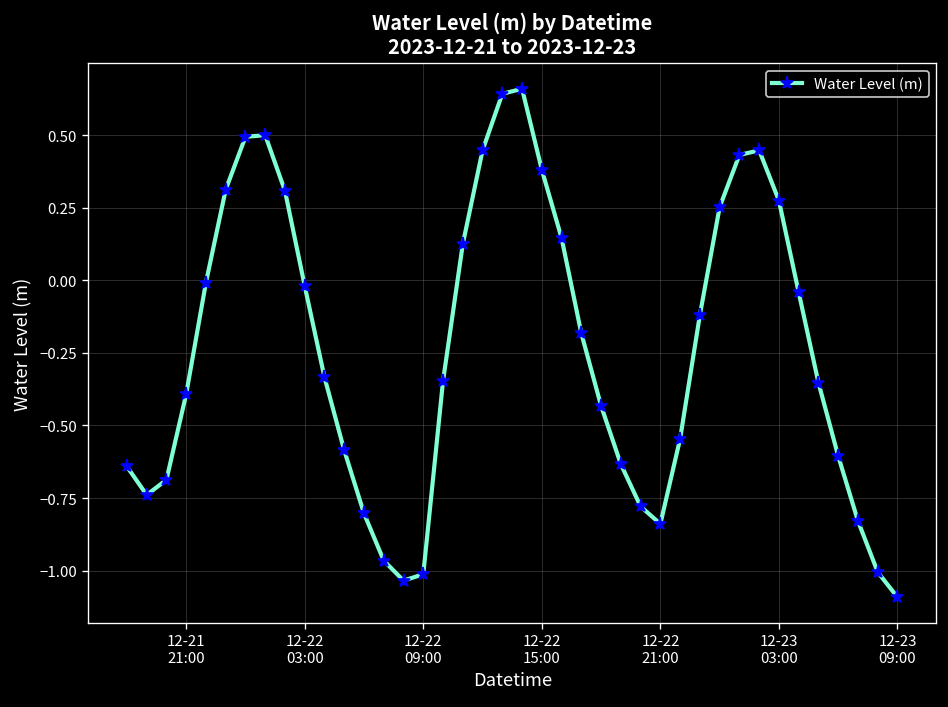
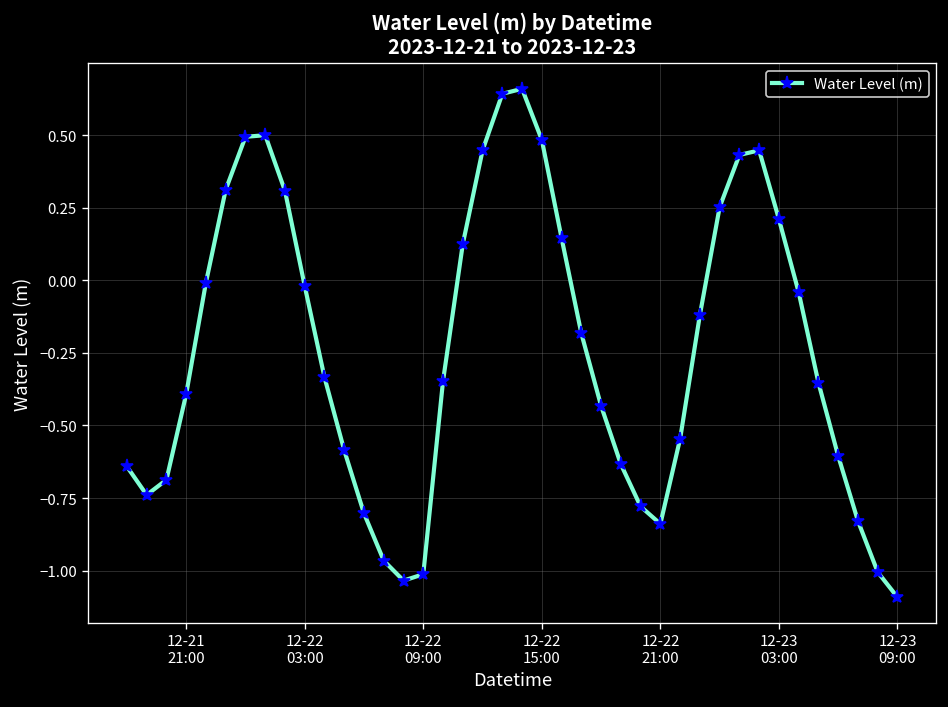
  {
    "12-21 21:00": -0.39,
    "12-22 03:00": -0.02,
    "12-22 09:00": -1.01,
-   "12-22 15:00": 0.38,
+   "12-22 15:00": 0.48,
    "12-22 21:00": -0.84,
-   "12-23 03:00": 0.27,
+   "12-23 03:00": 0.21,
    "12-23 09:00": -1.09
  }
